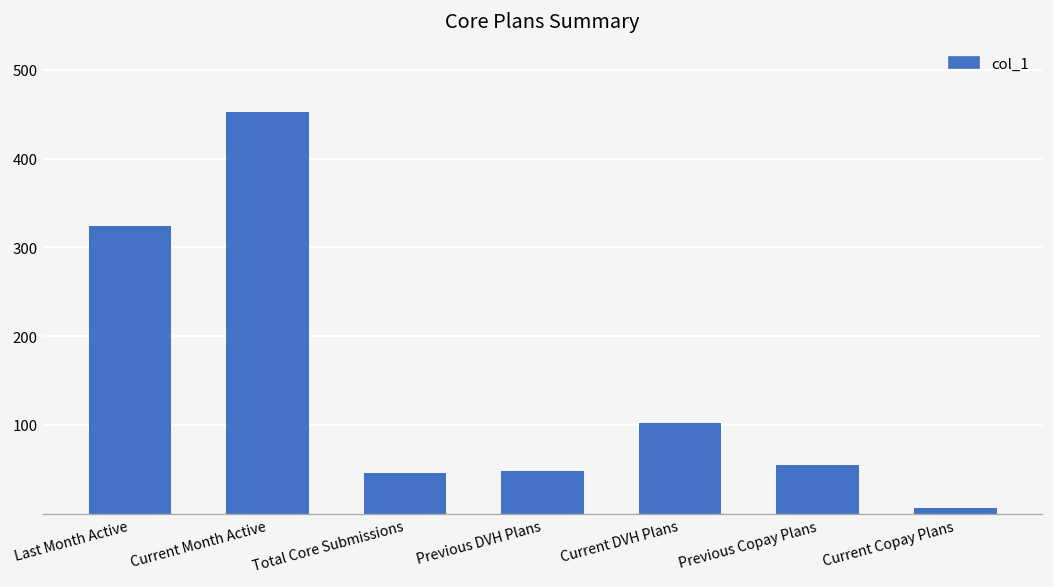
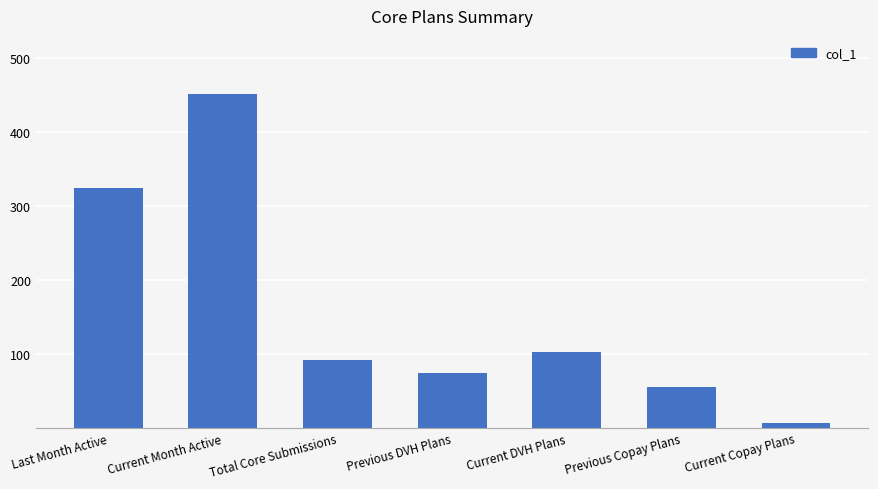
  {
    "Last Month Active": 320,
    "Current Month Active": 450,
-   "Total Core Submissions": 50,
-   "Previous DVH Plans": 50,
+   "Total Core Submissions": 90,
+   "Previous DVH Plans": 70,
    "Current DVH Plans": 100,
    "Previous Copay Plans": 60,
    "Current Copay Plans": 10
  }
